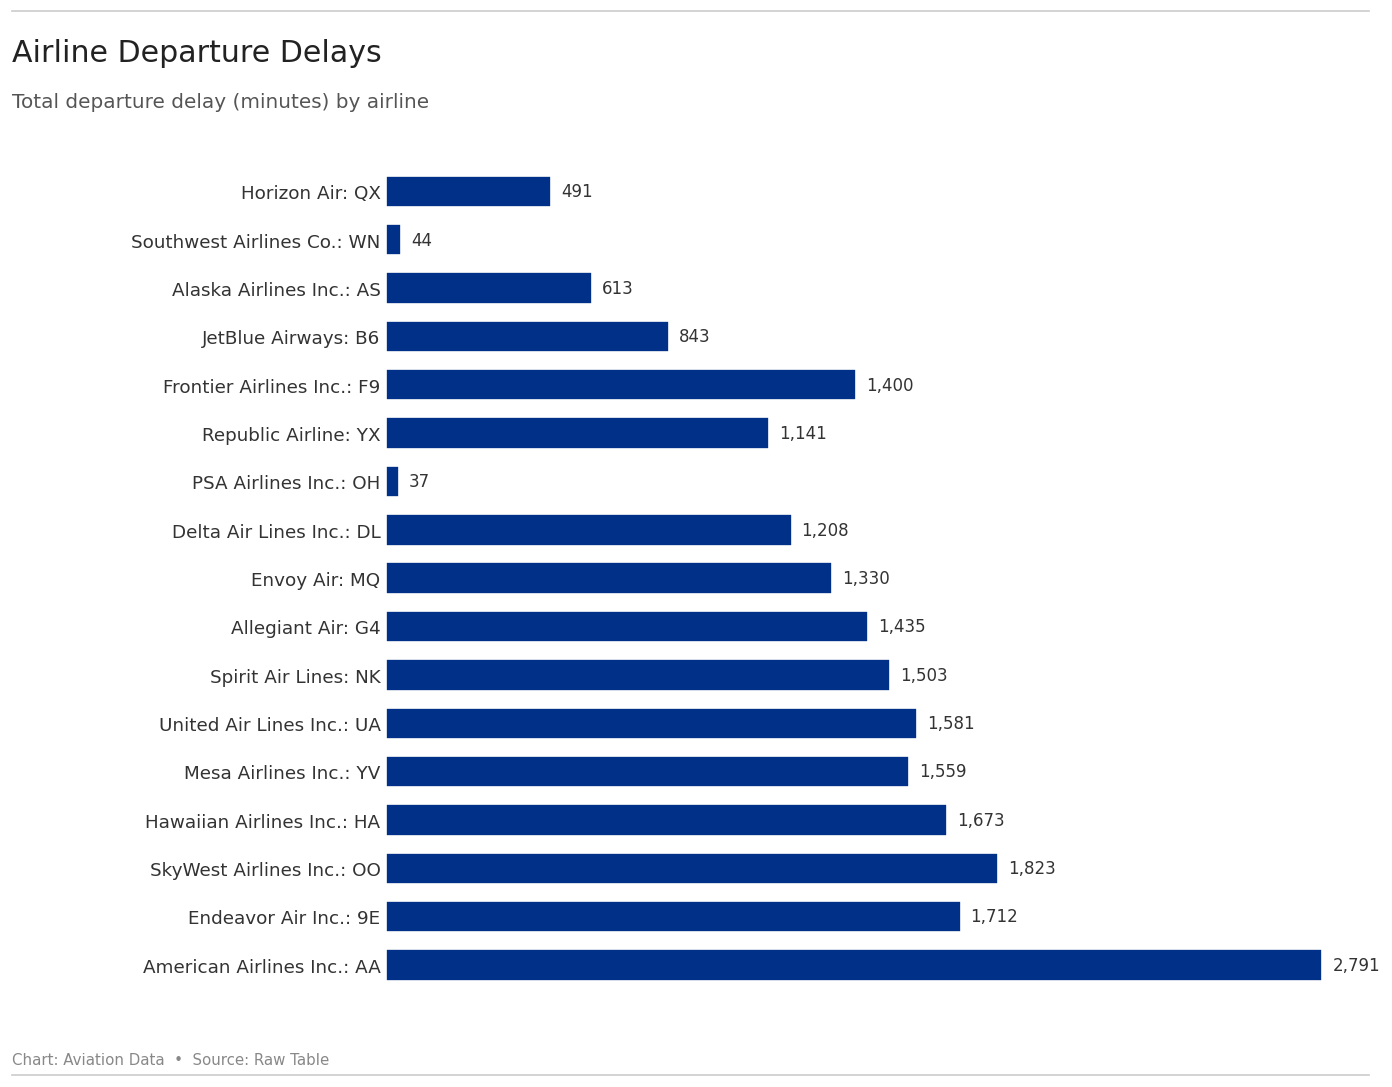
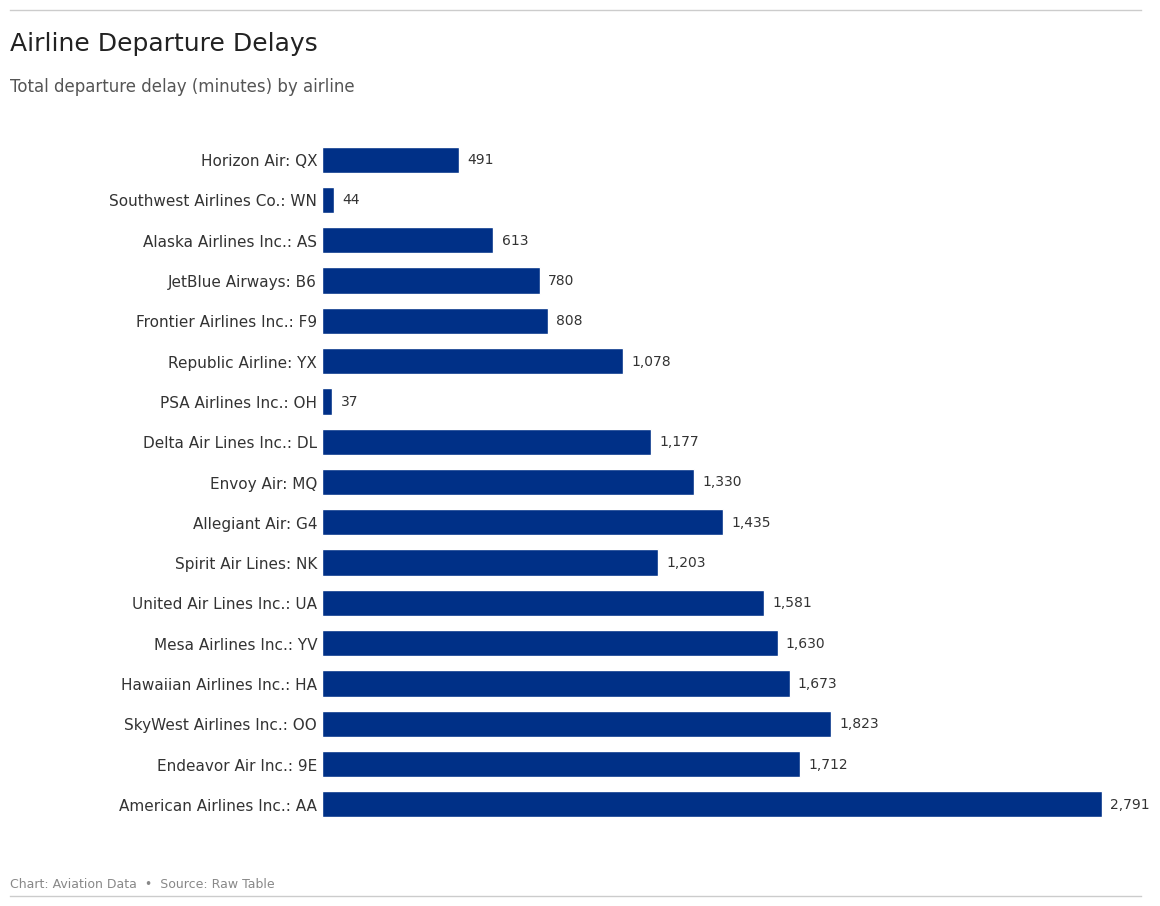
  {
    "Horizon Air: QX": "491",
    "Southwest Airlines Co.: WN": "44",
    "Alaska Airlines Inc.: AS": "613",
-   "JetBlue Airways: B6": "843",
-   "Frontier Airlines Inc.: F9": "1,400",
-   "Republic Airline: YX": "1,141",
+   "JetBlue Airways: B6": "780",
+   "Frontier Airlines Inc.: F9": "808",
+   "Republic Airline: YX": "1,078",
    "PSA Airlines Inc.: OH": "37",
-   "Delta Air Lines Inc.: DL": "1,208",
+   "Delta Air Lines Inc.: DL": "1,177",
    "Envoy Air: MQ": "1,330",
    "Allegiant Air: G4": "1,435",
-   "Spirit Air Lines: NK": "1,503",
+   "Spirit Air Lines: NK": "1,203",
    "United Air Lines Inc.: UA": "1,581",
-   "Mesa Airlines Inc.: YV": "1,559",
+   "Mesa Airlines Inc.: YV": "1,630",
    "Hawaiian Airlines Inc.: HA": "1,673",
    "SkyWest Airlines Inc.: OO": "1,823",
    "Endeavor Air Inc.: 9E": "1,712",
    "American Airlines Inc.: AA": "2,791"
  }
